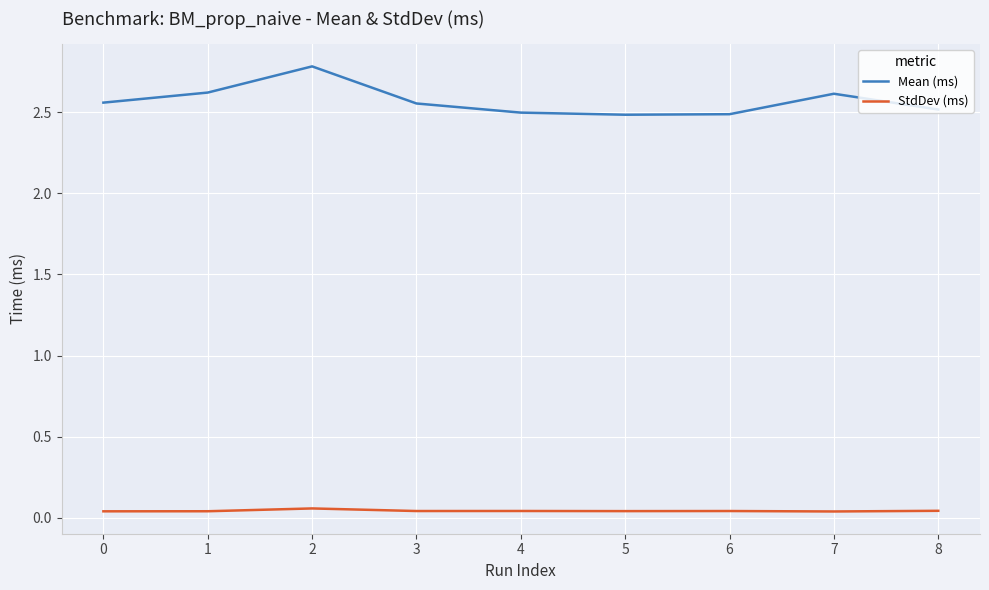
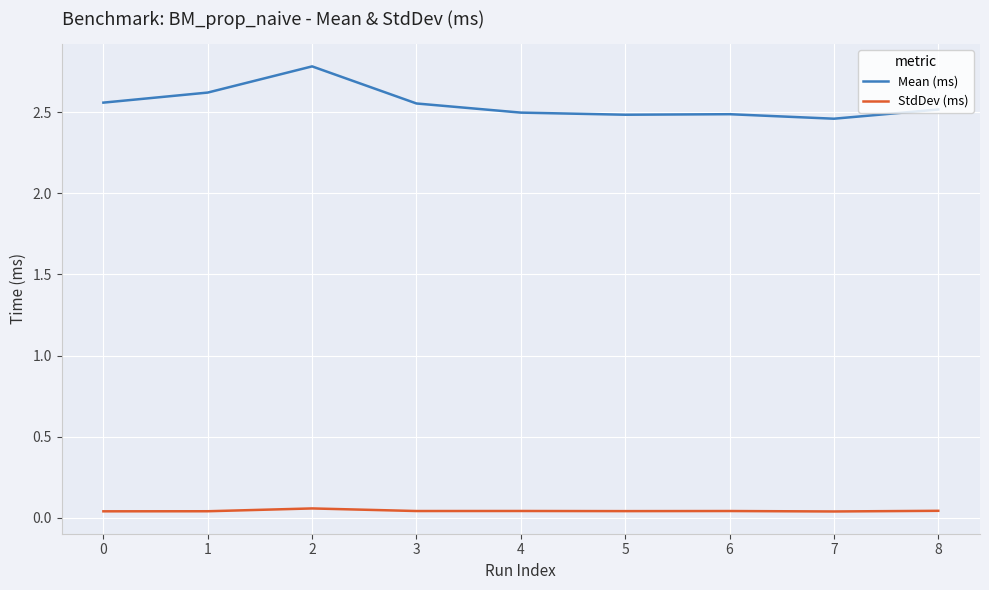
  {
    "Mean (ms)": {
      "0": 2.56,
      "1": 2.62,
      "2": 2.78,
      "3": 2.55,
      "4": 2.50,
      "5": 2.48,
      "6": 2.49,
-     "7": 2.61
+     "7": 2.46
    },
    "StdDev (ms)": {
      "0": 0.04,
      "1": 0.04,
      "2": 0.06,
      "3": 0.04,
      "4": 0.04,
      "5": 0.04,
      "6": 0.04,
      "7": 0.04,
      "8": 0.04
    }
  }
